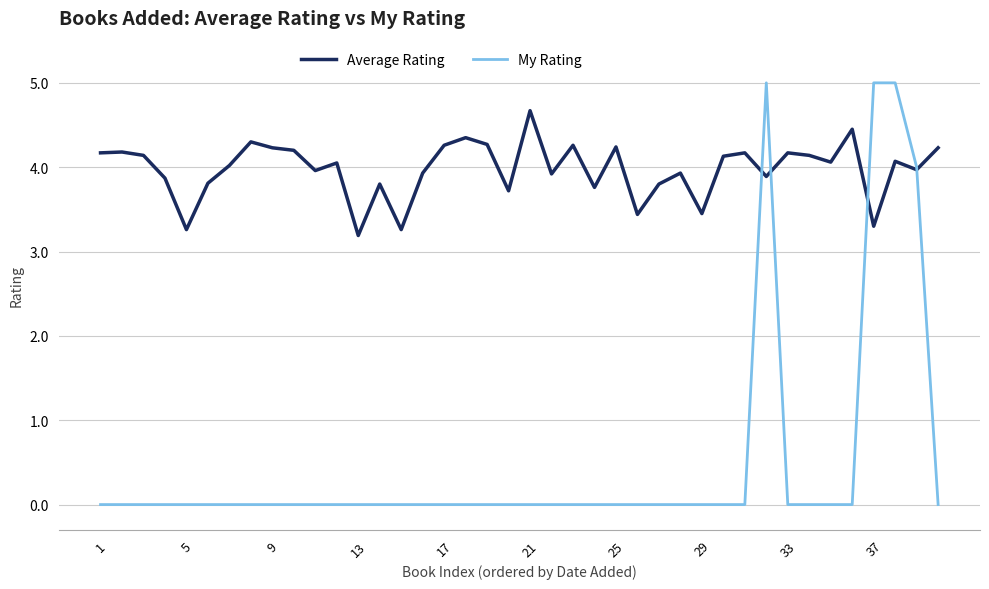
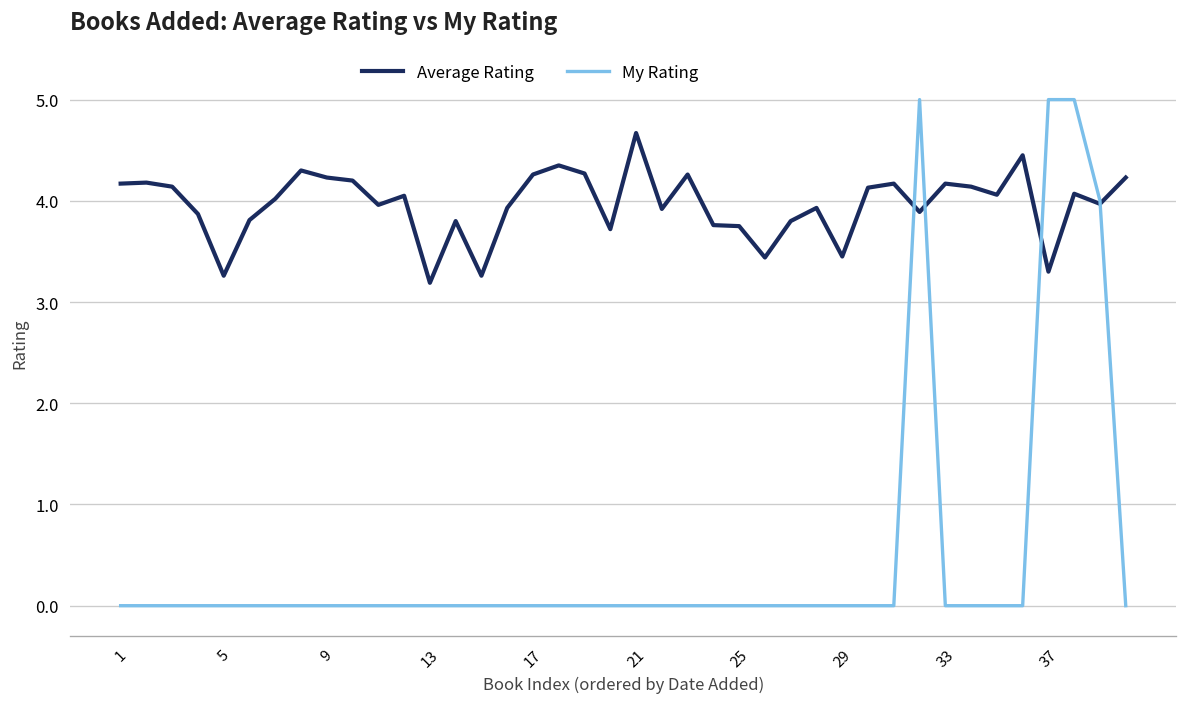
  {
    "Average Rating": {
      "1": 4.2,
      "5": 3.3,
      "9": 4.2,
      "13": 3.2,
      "17": 4.3,
      "21": 4.7,
-     "25": 4.2,
+     "25": 3.8,
      "29": 3.5,
      "33": 4.2,
      "37": 3.3
    },
    "My Rating": {
      "1": 0.0,
      "5": 0.0,
      "9": 0.0,
      "13": 0.0,
      "17": 0.0,
      "21": 0.0,
      "25": 0.0,
      "29": 0.0,
      "33": 0.0,
      "37": 5.0
    }
  }
